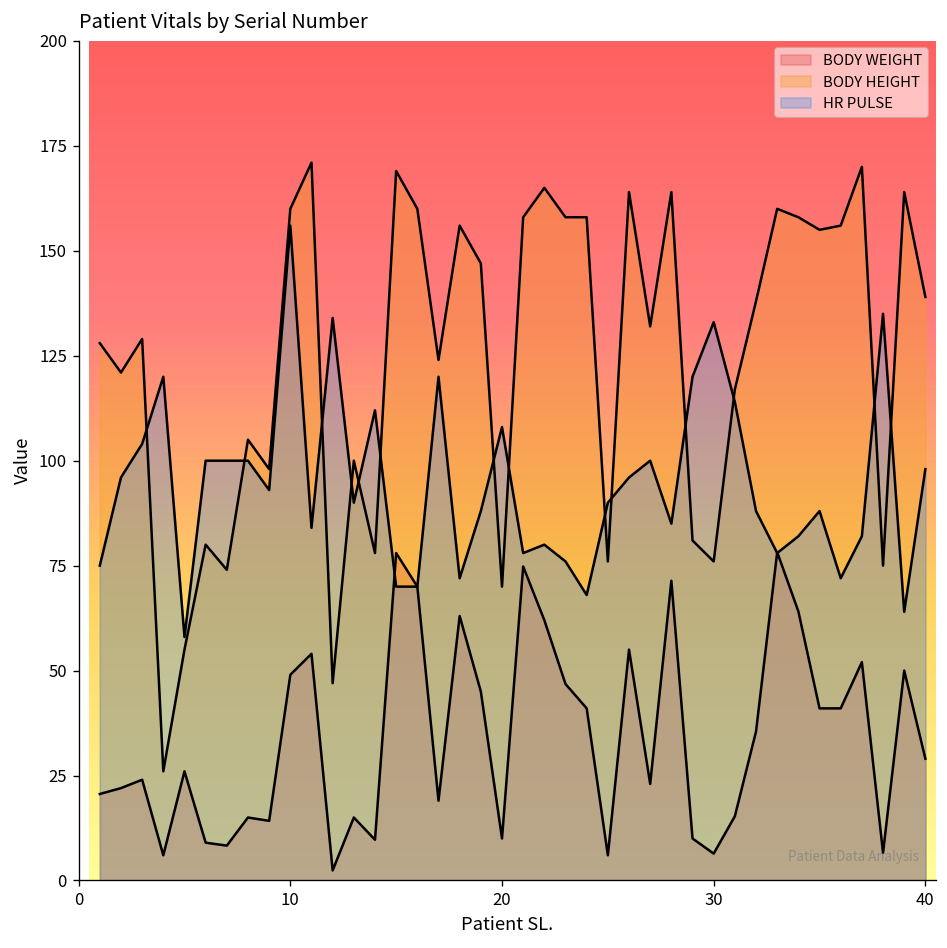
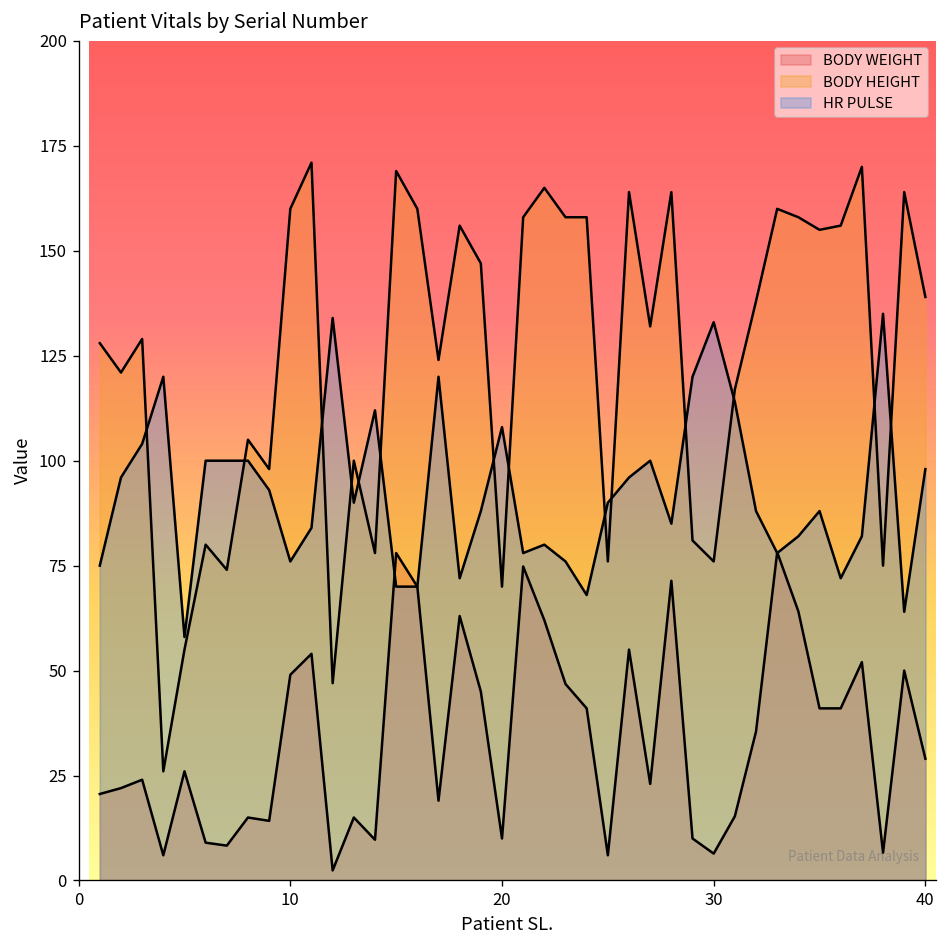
  {
    "HR PULSE": {
-     "10": 156,
+     "10": 76,
      "20": 108,
      "30": 133,
      "40": 98
    }
  }
